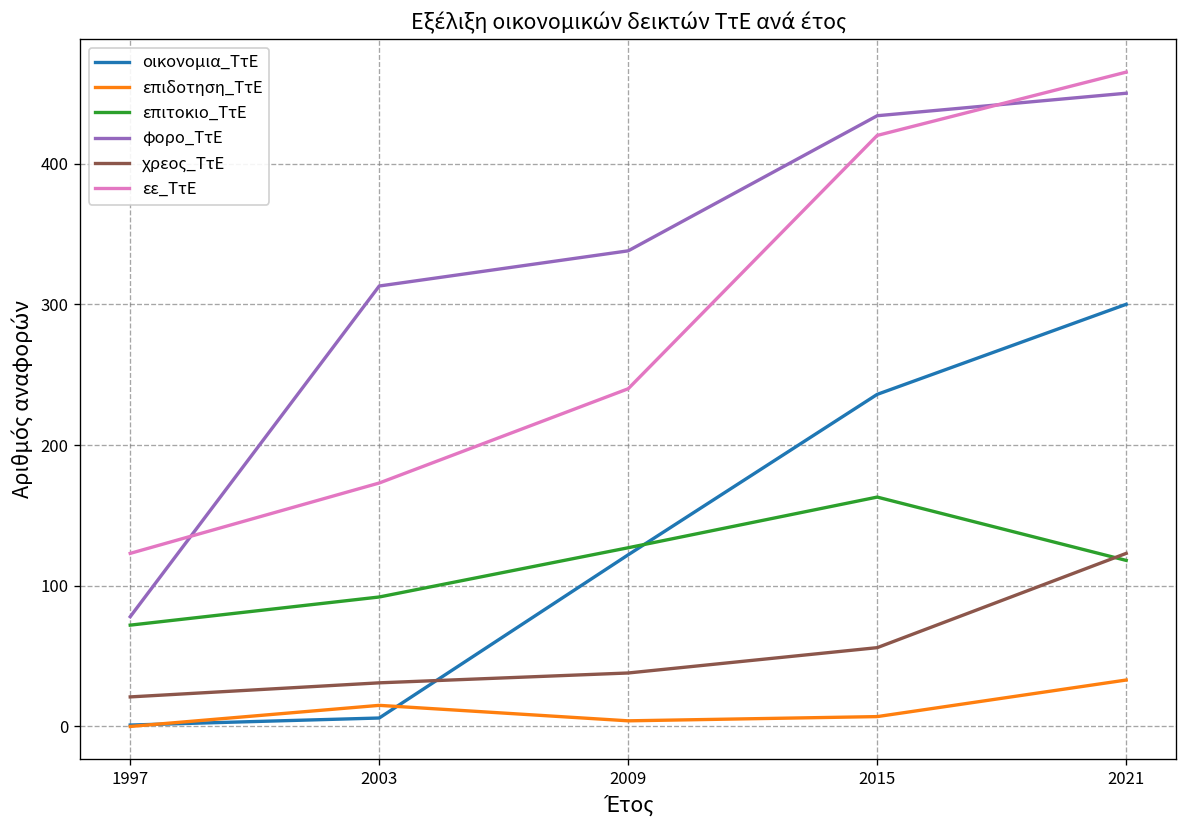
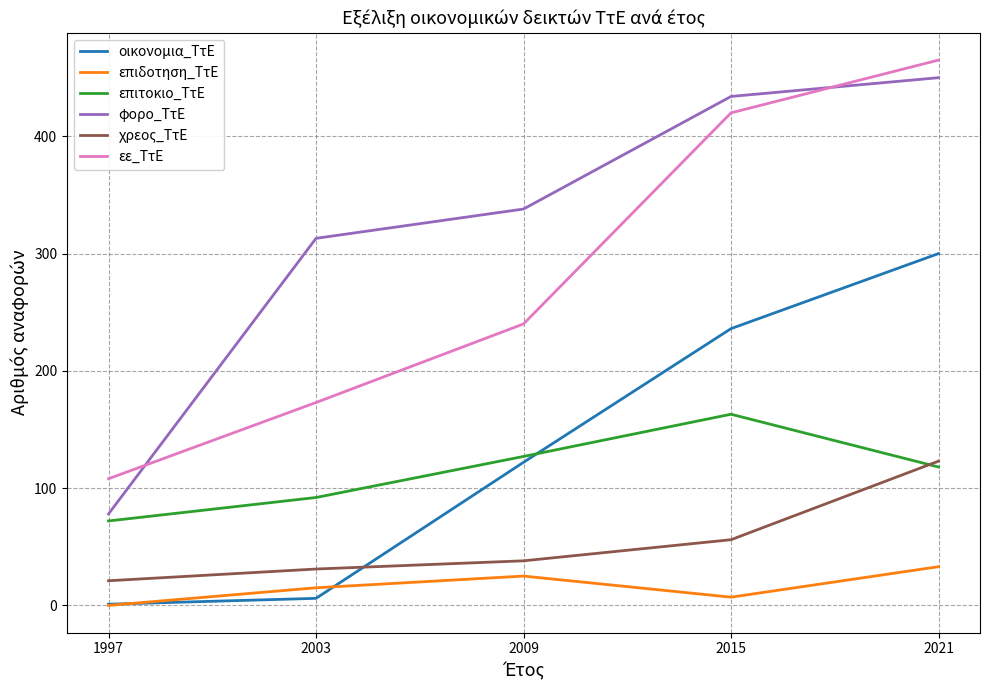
  {
    "οικονομια_ΤτΕ": {
      "2003": 6,
      "2009": 122,
      "2015": 236,
      "2021": 300
    },
    "επιδοτηση_ΤτΕ": {
      "2003": 15,
-     "2009": 4,
+     "2009": 25,
      "2015": 7,
      "2021": 33
    },
    "επιτοκιο_ΤτΕ": {
      "1997": 72,
      "2003": 92,
      "2009": 127,
      "2015": 163,
      "2021": 118
    },
    "φορο_ΤτΕ": {
      "1997": 78,
      "2003": 313,
      "2009": 338,
      "2015": 434,
      "2021": 450
    },
    "χρεος_ΤτΕ": {
      "1997": 21,
      "2003": 31,
      "2009": 38,
      "2015": 56,
      "2021": 123
    },
    "εε_ΤτΕ": {
-     "1997": 123,
+     "1997": 108,
      "2003": 173,
      "2009": 240,
      "2015": 420,
      "2021": 465
    }
  }
